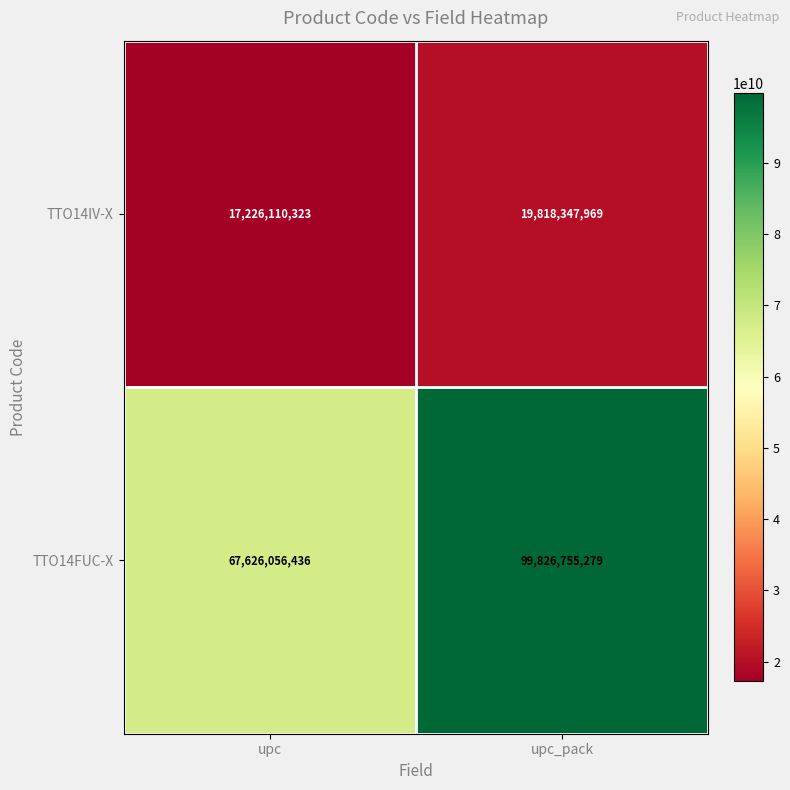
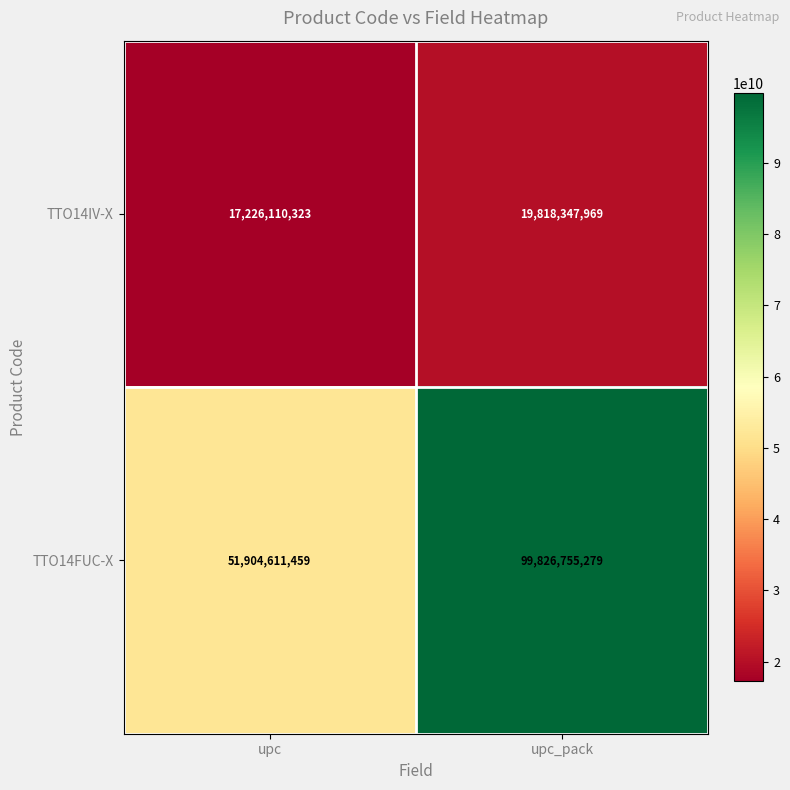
  {
    "TTO14IV-X": {
      "upc": "17,226,110,323",
      "upc_pack": "19,818,347,969"
    },
    "TTO14FUC-X": {
-     "upc": "67,626,056,436",
+     "upc": "51,904,611,459",
      "upc_pack": "99,826,755,279"
    }
  }
